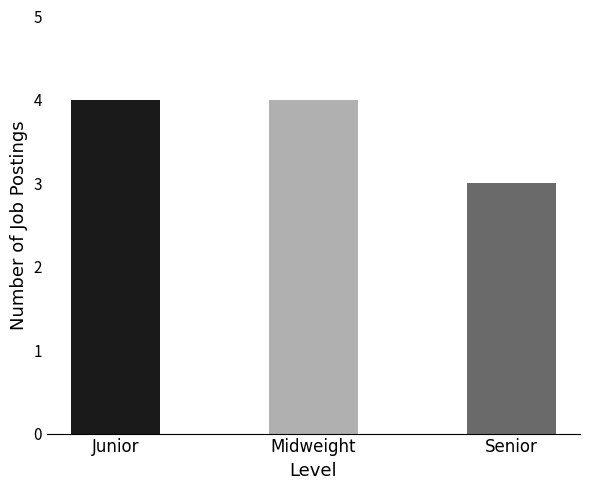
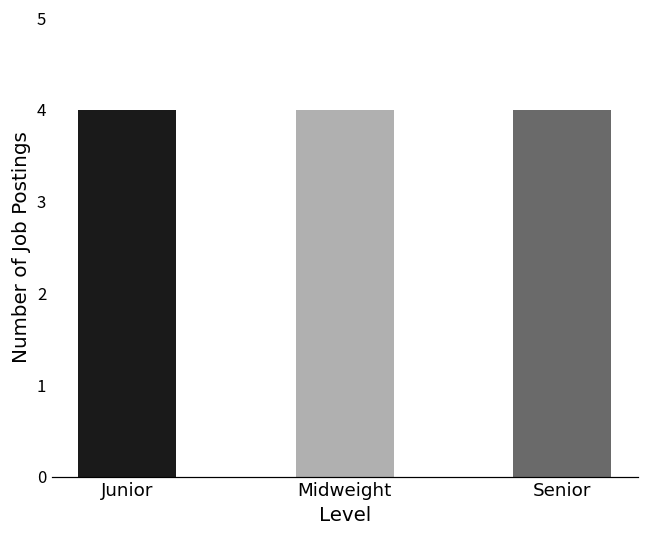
  {
    "Junior": 4,
    "Midweight": 4,
-   "Senior": 3
+   "Senior": 4
  }
